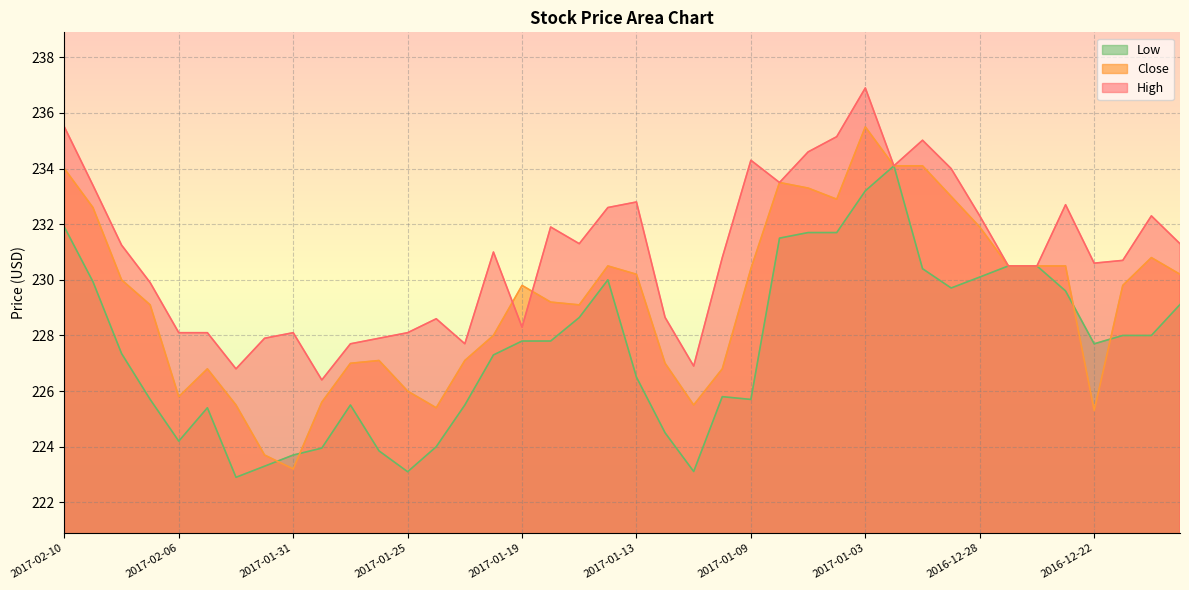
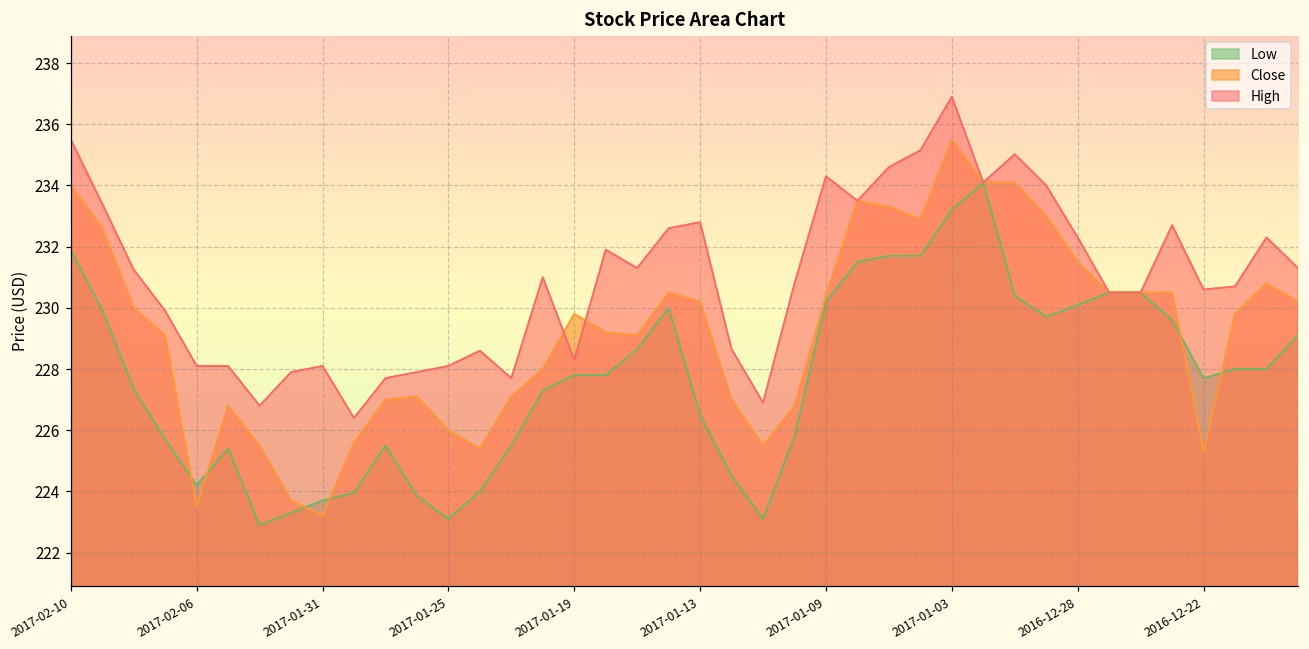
  {
    "Low": {
      "2017-02-10": 231.9,
      "2017-02-06": 224.2,
      "2017-01-31": 223.7,
      "2017-01-25": 223.1,
      "2017-01-19": 227.8,
      "2017-01-13": 226.5,
-     "2017-01-09": 225.7,
+     "2017-01-09": 230.2,
      "2017-01-03": 233.2,
      "2016-12-28": 230.1,
      "2016-12-22": 227.7
    },
    "Close": {
      "2017-02-10": 234.0,
-     "2017-02-06": 225.8,
+     "2017-02-06": 223.5,
      "2017-01-31": 223.2,
      "2017-01-25": 226.0,
      "2017-01-19": 229.8,
      "2017-01-13": 230.2,
      "2017-01-09": 230.4,
      "2017-01-03": 235.5,
-     "2016-12-28": 231.9,
+     "2016-12-28": 231.5,
      "2016-12-22": 225.3
    },
    "High": {
      "2017-02-10": 235.5,
      "2017-02-06": 228.1,
      "2017-01-31": 228.1,
      "2017-01-25": 228.1,
      "2017-01-19": 228.3,
      "2017-01-13": 232.8,
      "2017-01-09": 234.3,
      "2017-01-03": 236.9,
      "2016-12-28": 232.3,
      "2016-12-22": 230.6
    }
  }
